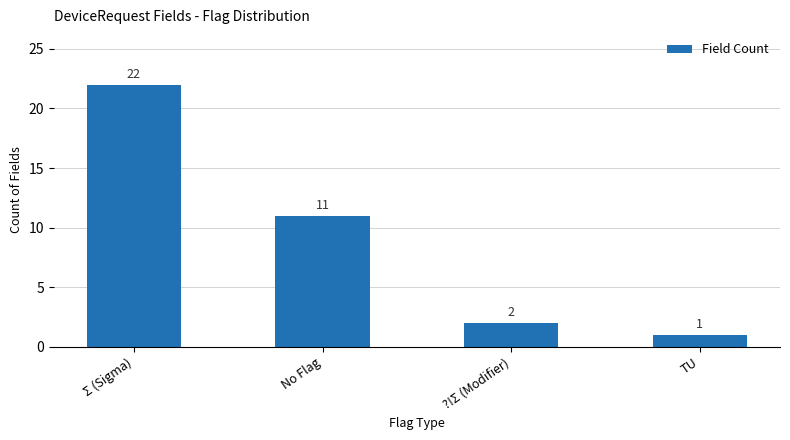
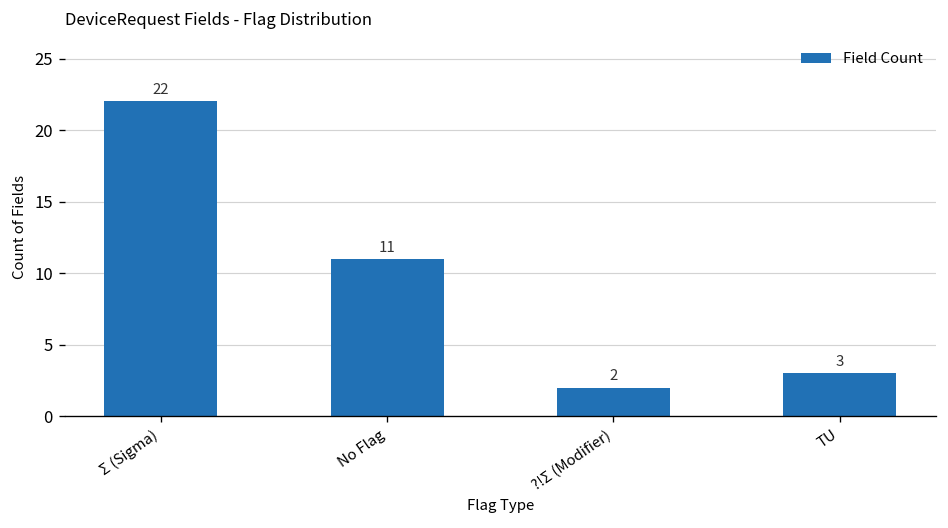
  {
    "Σ (Sigma)": 22,
    "No Flag": 11,
    "?!Σ (Modifier)": 2,
-   "TU": 1
+   "TU": 3
  }
